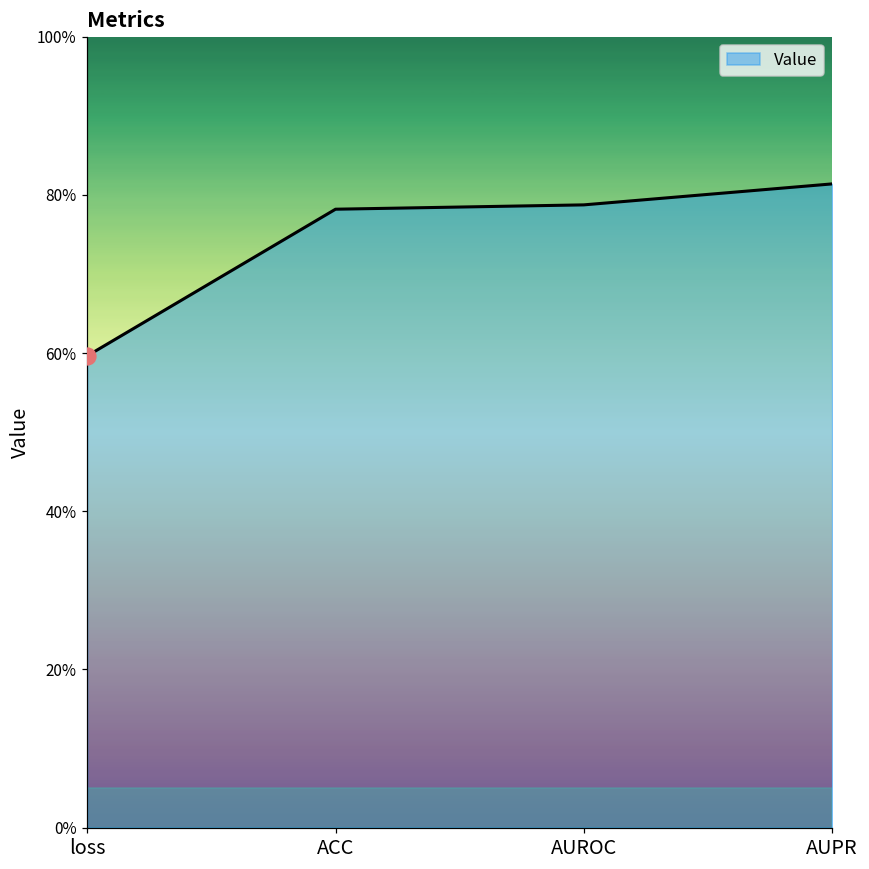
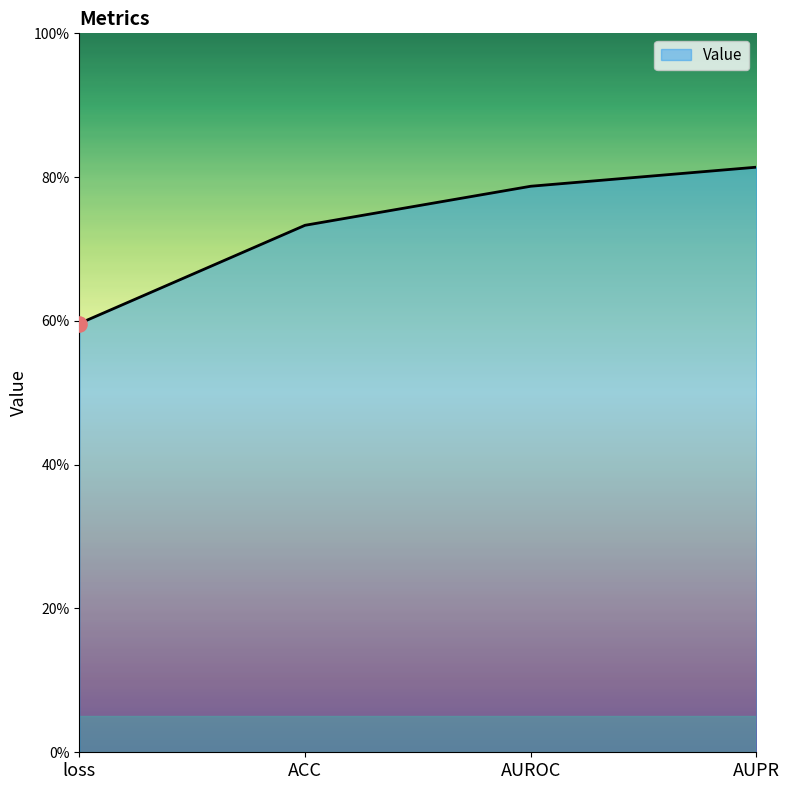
  {
    "Value": {
-     "ACC": "78%",
+     "ACC": "73%",
      "AUROC": "79%",
      "AUPR": "81%"
    }
  }
